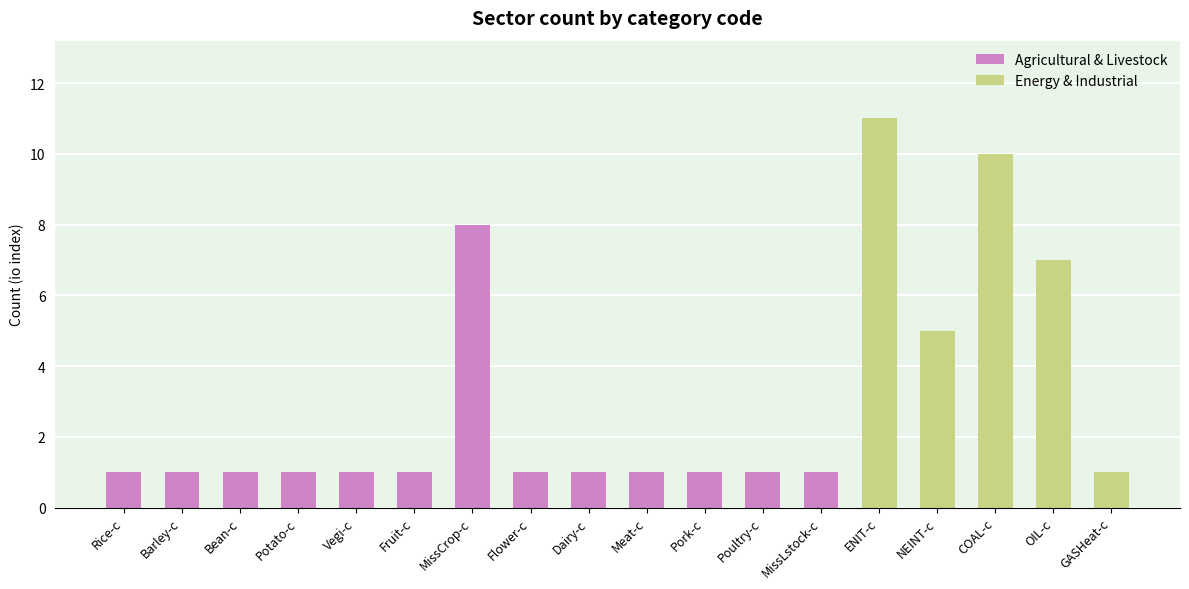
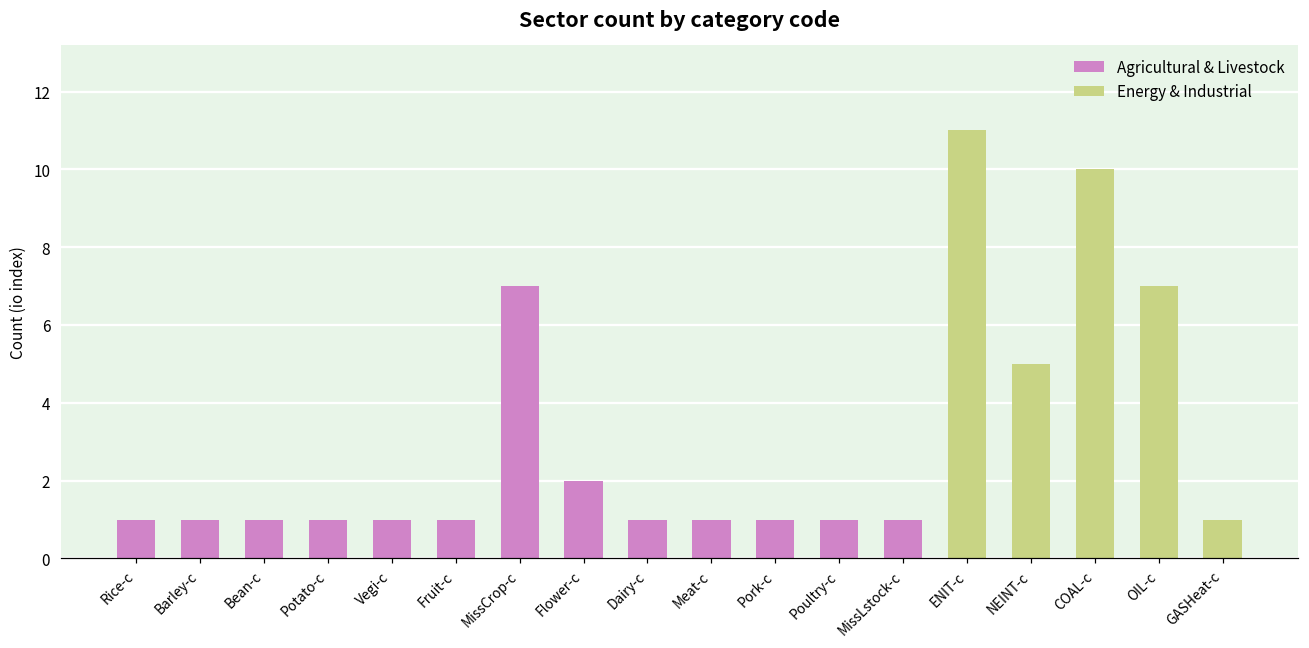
  {
    "Agricultural & Livestock": {
      "Rice-c": 1,
      "Barley-c": 1,
      "Bean-c": 1,
      "Potato-c": 1,
      "Vegi-c": 1,
      "Fruit-c": 1,
-     "MissCrop-c": 8,
-     "Flower-c": 1,
+     "MissCrop-c": 7,
+     "Flower-c": 2,
      "Dairy-c": 1,
      "Meat-c": 1,
      "Pork-c": 1,
      "Poultry-c": 1,
      "MissLstock-c": 1
    },
    "Energy & Industrial": {
      "ENIT-c": 11,
      "NEINT-c": 5,
      "COAL-c": 10,
      "OIL-c": 7,
      "GASHeat-c": 1
    }
  }
